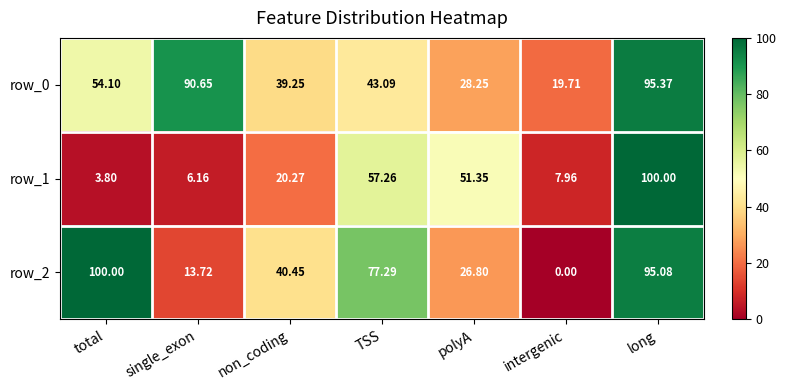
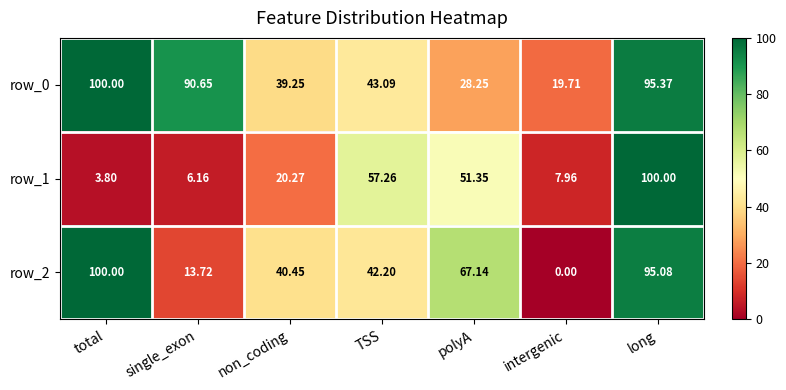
  {
    "row_0": {
-     "total": 54.10,
+     "total": 100.00,
      "single_exon": 90.65,
      "non_coding": 39.25,
      "TSS": 43.09,
      "polyA": 28.25,
      "intergenic": 19.71,
      "long": 95.37
    },
    "row_1": {
      "total": 3.80,
      "single_exon": 6.16,
      "non_coding": 20.27,
      "TSS": 57.26,
      "polyA": 51.35,
      "intergenic": 7.96,
      "long": 100.00
    },
    "row_2": {
      "total": 100.00,
      "single_exon": 13.72,
      "non_coding": 40.45,
-     "TSS": 77.29,
-     "polyA": 26.80,
+     "TSS": 42.20,
+     "polyA": 67.14,
      "intergenic": 0.00,
      "long": 95.08
    }
  }
